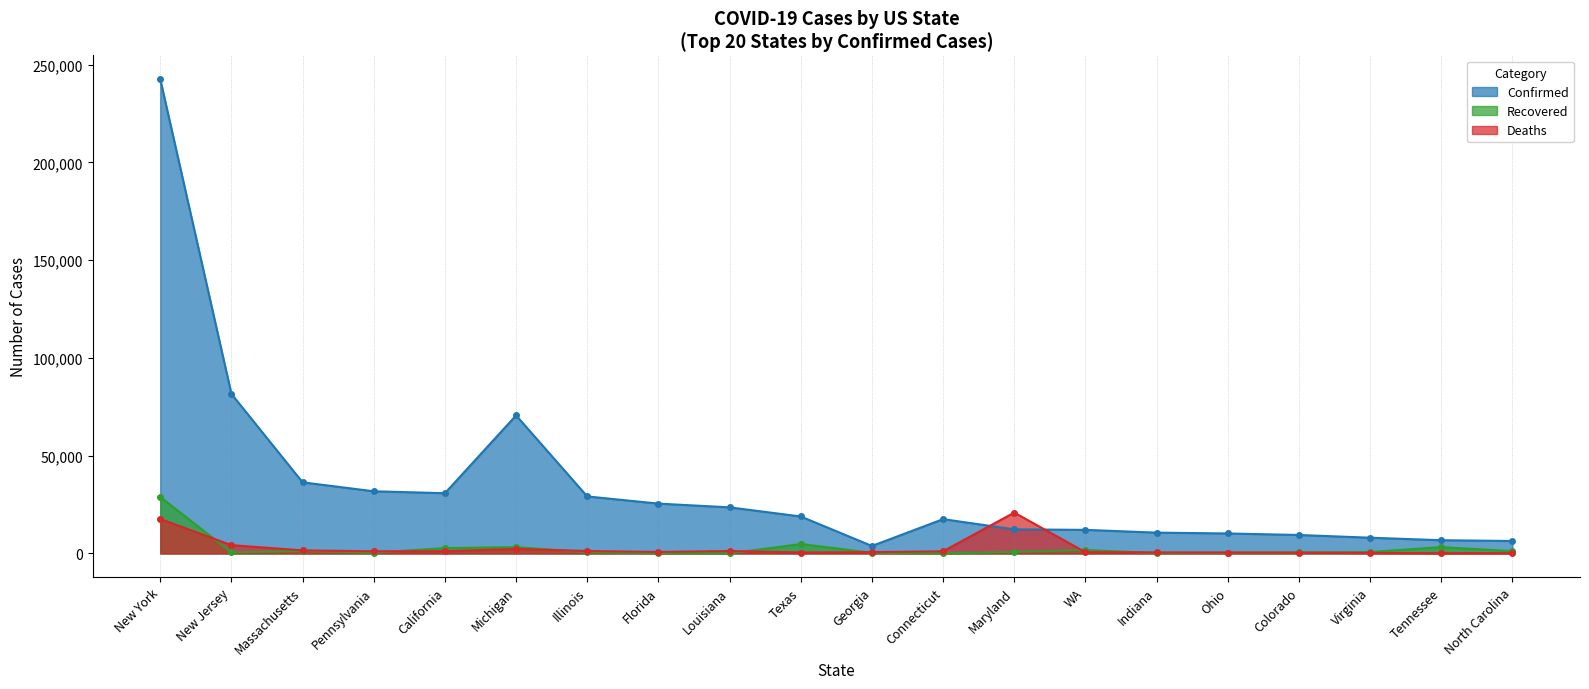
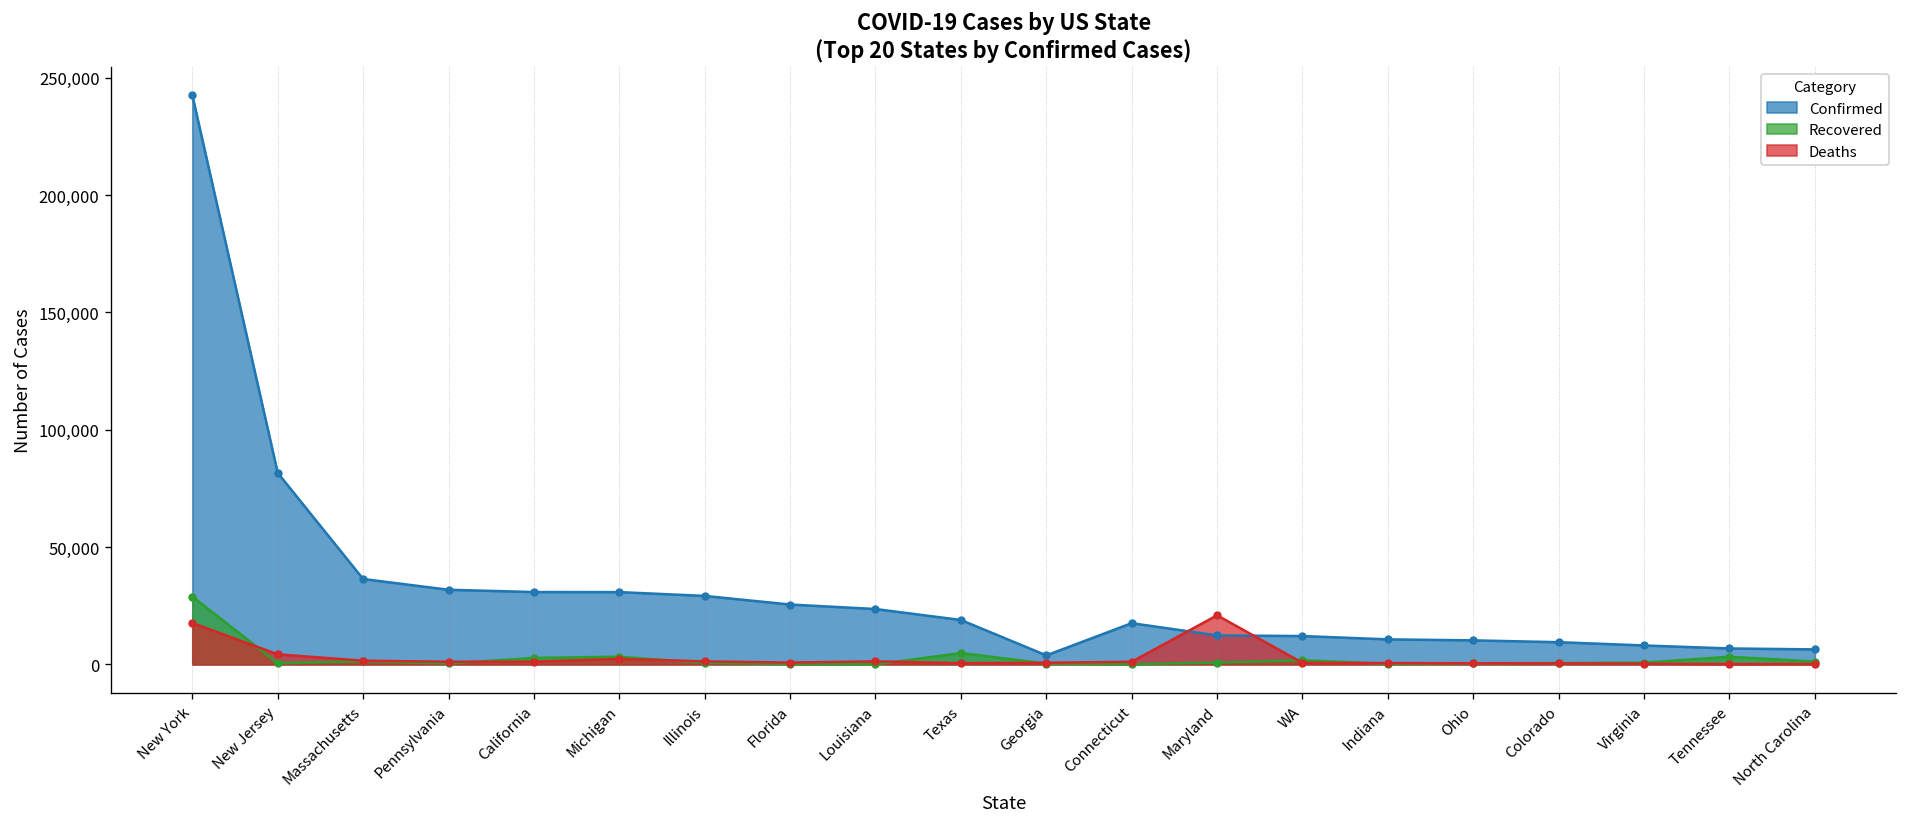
  {
    "Confirmed": {
      "New York": "243,000",
      "New Jersey": "82,000",
      "Massachusetts": "36,000",
      "Pennsylvania": "32,000",
      "California": "31,000",
-     "Michigan": "71,000",
+     "Michigan": "31,000",
      "Illinois": "29,000",
      "Florida": "25,000",
      "Louisiana": "24,000",
      "Texas": "19,000",
      "Georgia": "4,000",
      "Connecticut": "18,000",
      "Maryland": "12,000",
      "WA": "12,000",
      "Indiana": "11,000",
      "Ohio": "10,000",
      "Colorado": "9,000",
      "Virginia": "8,000",
      "Tennessee": "7,000",
      "North Carolina": "6,000"
    },
    "Recovered": {
      "New York": "29,000",
      "New Jersey": "0",
      "California": "3,000",
      "Texas": "5,000",
      "Maryland": "1,000",
      "Tennessee": "3,000"
    },
    "Deaths": {
      "New York": "18,000",
      "New Jersey": "4,000",
      "California": "1,000",
      "Texas": "0",
      "Maryland": "21,000",
      "Tennessee": "0"
    }
  }
